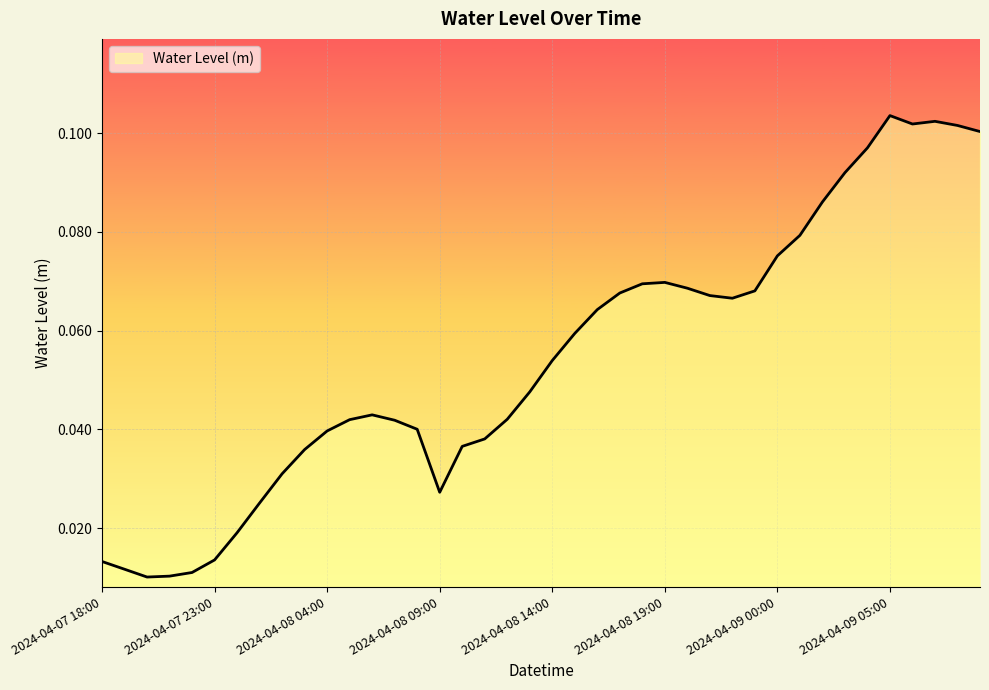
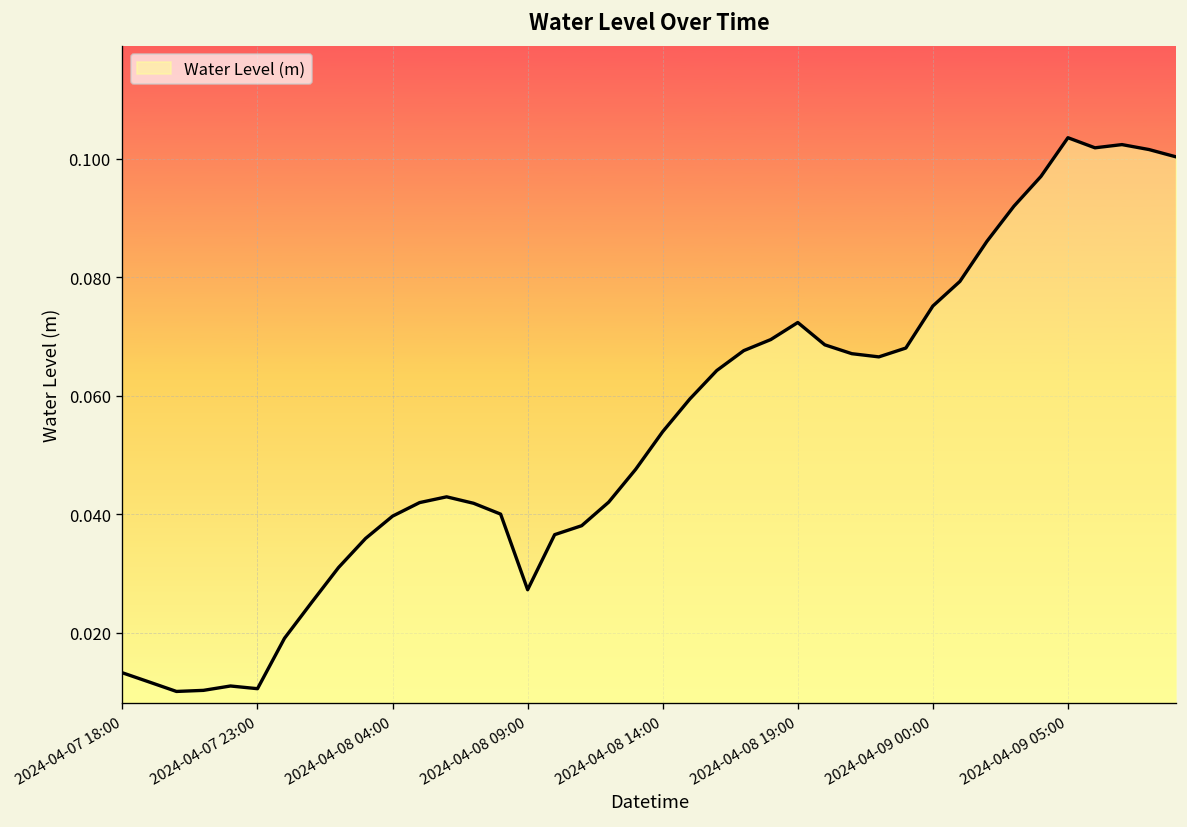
  {
    "2024-04-07 18:00": 0.013,
-   "2024-04-07 23:00": 0.014,
+   "2024-04-07 23:00": 0.011,
    "2024-04-08 04:00": 0.040,
    "2024-04-08 09:00": 0.027,
    "2024-04-08 14:00": 0.054,
-   "2024-04-08 19:00": 0.070,
+   "2024-04-08 19:00": 0.072,
    "2024-04-09 00:00": 0.075,
    "2024-04-09 05:00": 0.104
  }
